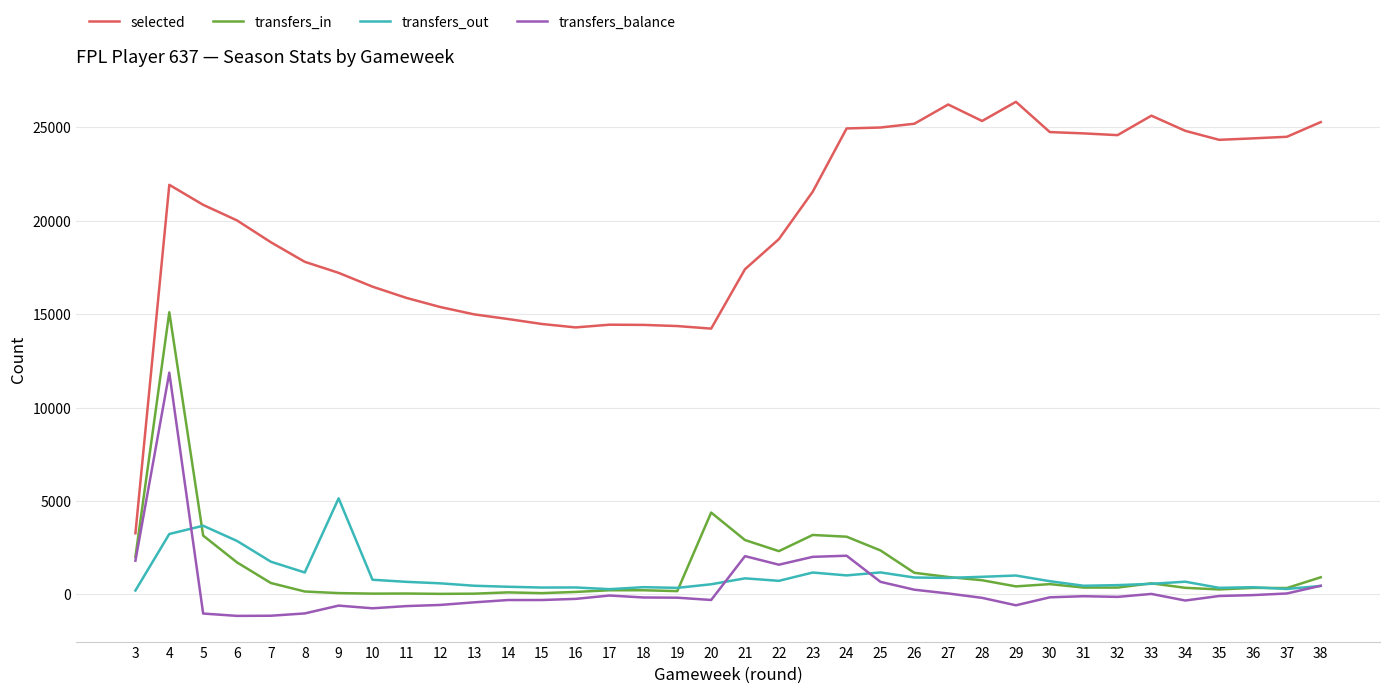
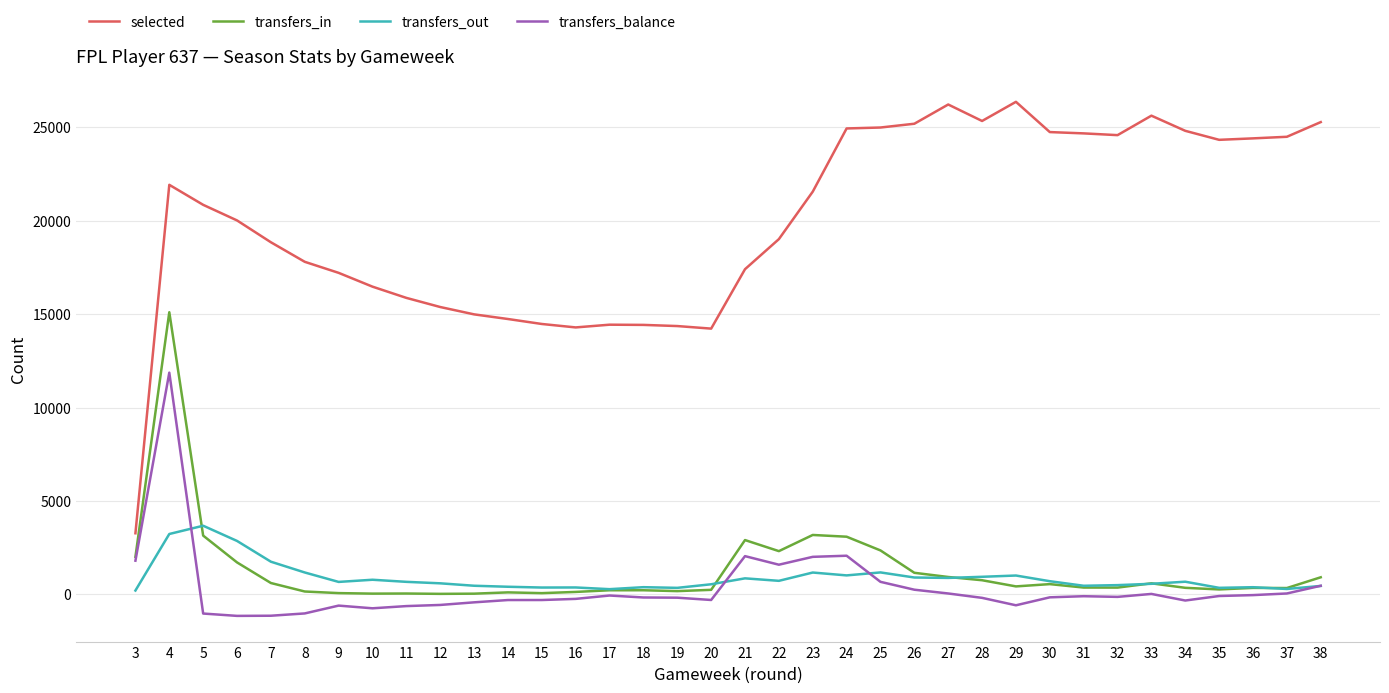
  {
    "selected": {
      "3": 3300,
      "4": 21900,
      "5": 20900,
      "6": 20000,
      "7": 18800,
      "8": 17800,
      "9": 17200,
      "10": 16500,
      "11": 15900,
      "12": 15400,
      "13": 15000,
      "14": 14700,
      "15": 14500,
      "16": 14300,
      "17": 14400,
      "18": 14400,
      "19": 14400,
      "20": 14200,
      "21": 17400,
      "22": 19000,
      "23": 21600,
      "24": 24900,
      "25": 25000,
      "26": 25200,
      "27": 26200,
      "28": 25300,
      "29": 26400,
      "30": 24700,
      "31": 24700,
      "32": 24600,
      "33": 25600,
      "34": 24800,
      "35": 24300,
      "36": 24400,
      "37": 24500,
      "38": 25300
    },
    "transfers_in": {
      "3": 2000,
      "4": 15100,
      "5": 3100,
      "6": 1700,
      "7": 600,
      "8": 200,
      "9": 100,
      "10": 0,
      "11": 0,
      "12": 0,
      "13": 0,
      "14": 100,
      "15": 100,
      "16": 100,
      "18": 200,
      "19": 200,
-     "20": 4400,
+     "20": 200,
      "21": 2900,
      "22": 2300,
      "23": 3200,
      "24": 3100,
      "25": 2400,
      "26": 1200,
      "28": 800,
      "29": 400,
      "30": 600,
      "34": 400,
      "38": 900
    },
    "transfers_out": {
      "3": 200,
      "4": 3200,
      "5": 3700,
      "6": 2900,
      "7": 1800,
      "8": 1200,
-     "9": 5100,
+     "9": 700,
      "10": 800,
      "11": 700,
      "12": 600,
      "13": 500,
      "14": 400,
      "15": 400,
      "16": 400,
      "18": 400,
      "19": 400,
      "20": 500,
      "21": 900,
      "22": 700,
      "23": 1200,
      "24": 1000,
      "25": 1200,
      "26": 900,
      "28": 900,
      "29": 1000,
      "30": 700,
      "34": 700
    },
    "transfers_balance": {
      "3": 1800,
      "4": 11900,
      "5": -1000,
      "6": -1100,
      "7": -1100,
      "8": -1000,
      "9": -600,
      "10": -700,
      "11": -600,
      "12": -600,
      "13": -400,
      "14": -300,
      "15": -300,
      "16": -200,
      "17": -100,
      "18": -200,
      "19": -200,
      "20": -300,
      "21": 2000,
      "22": 1600,
      "23": 2000,
      "24": 2100,
      "25": 700,
      "26": 300,
      "27": 100,
      "28": -200,
      "29": -600,
      "30": -200,
      "31": -100,
      "32": -100,
      "33": 0,
      "34": -300,
      "35": -100,
      "36": 0,
      "37": 100
    }
  }
